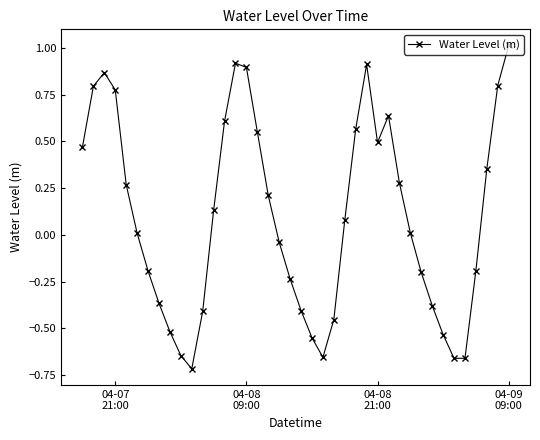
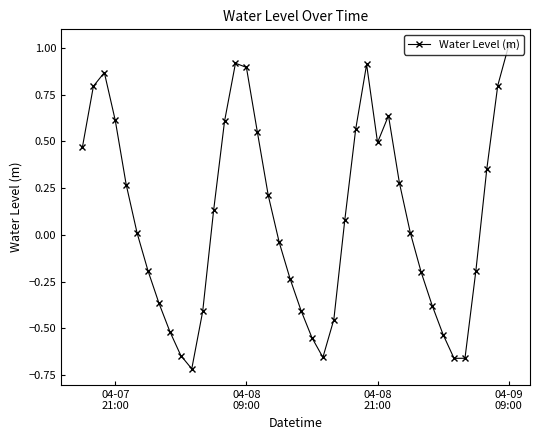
  {
-   "04-07 21:00": 0.78,
+   "04-07 21:00": 0.61,
    "04-08 09:00": 0.90,
    "04-08 21:00": 0.49
  }
